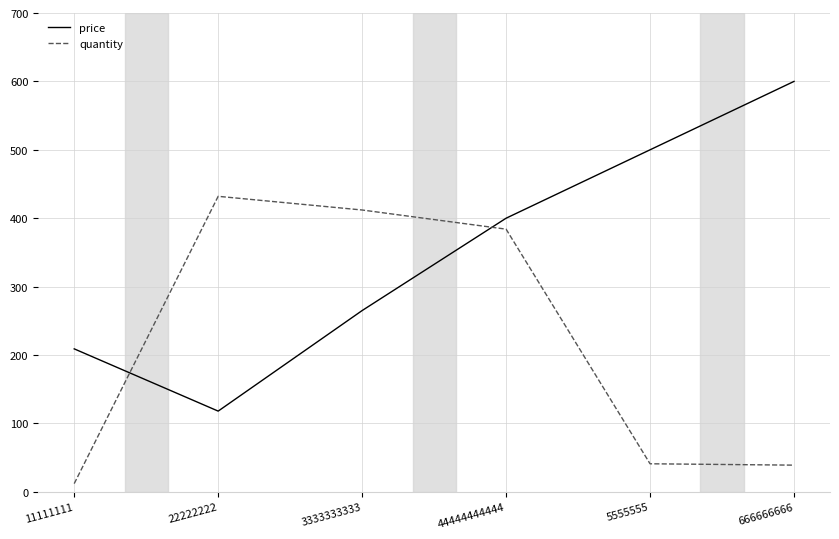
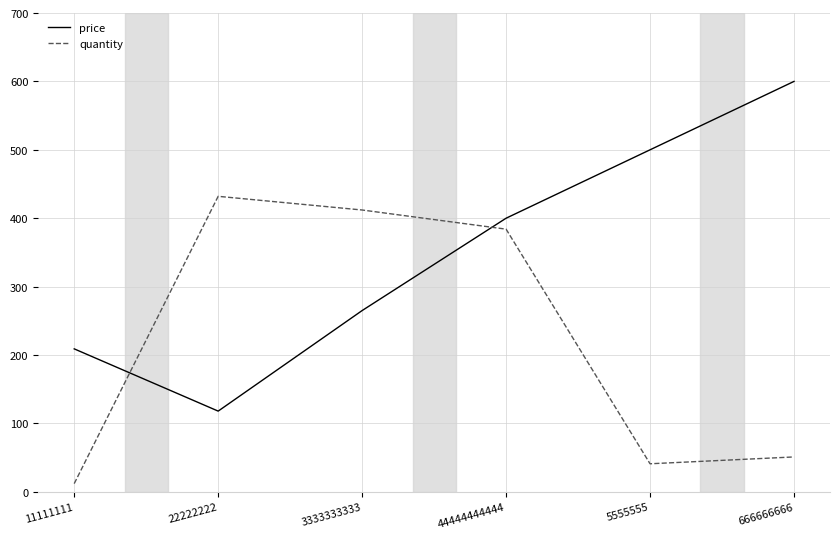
  {
    "price": {
      "11111111": 210,
      "22222222": 120,
      "3333333333": 270,
      "44444444444": 400,
      "5555555": 500,
      "666666666": 600
    },
    "quantity": {
      "11111111": 10,
      "22222222": 430,
      "3333333333": 410,
      "44444444444": 380,
      "5555555": 40,
-     "666666666": 40
+     "666666666": 50
    }
  }
